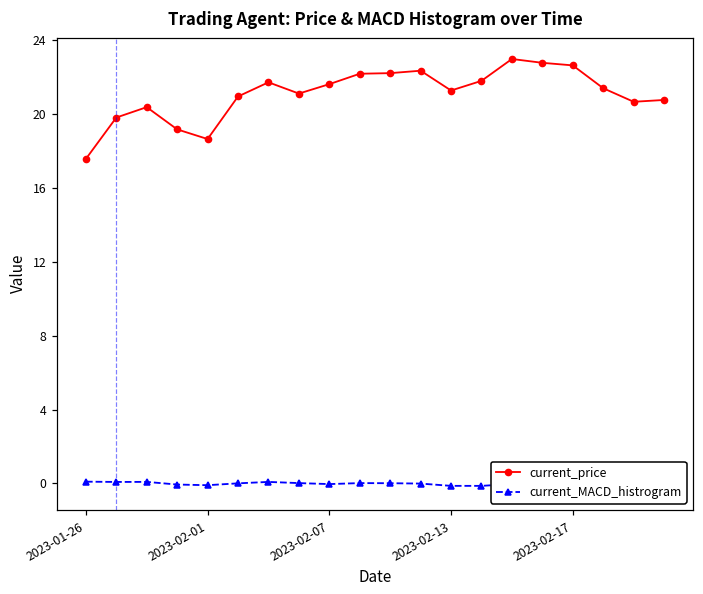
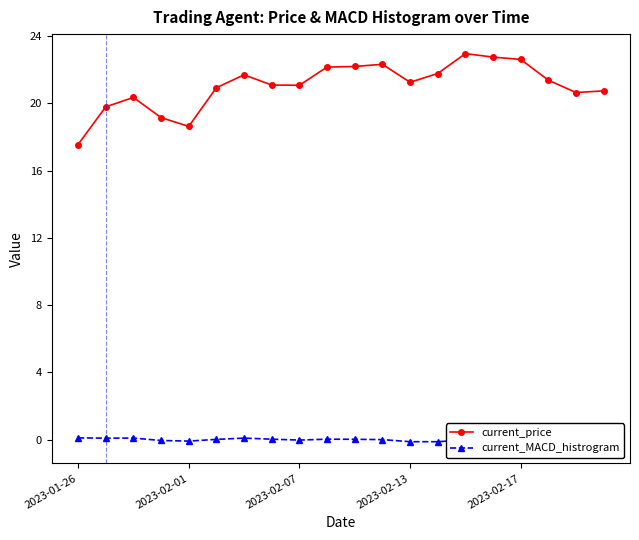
  {
    "current_price": {
      "2023-01-26": 17.6,
      "2023-02-01": 18.6,
-     "2023-02-07": 21.6,
+     "2023-02-07": 21.1,
      "2023-02-13": 21.3,
      "2023-02-17": 22.6
    },
    "current_MACD_histrogram": {
      "2023-01-26": 0.1,
      "2023-02-01": -0.1,
      "2023-02-07": 0.0,
      "2023-02-13": -0.1
    }
  }
